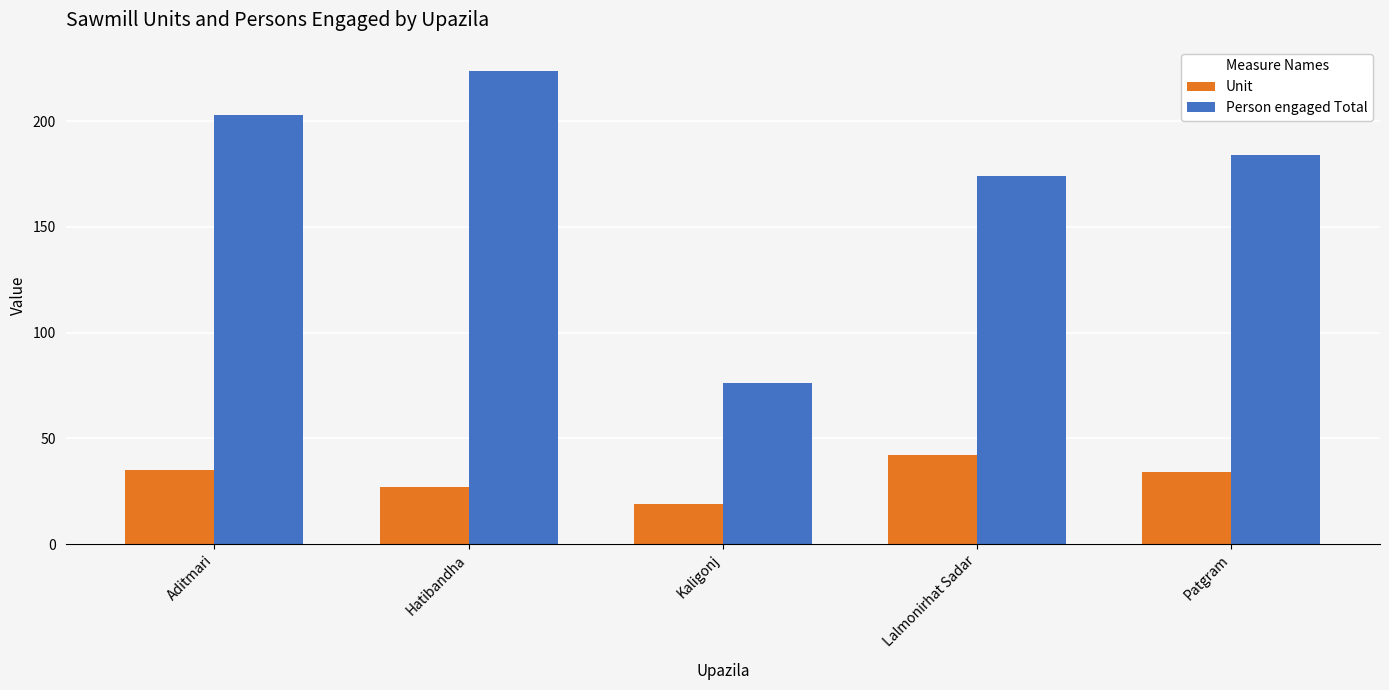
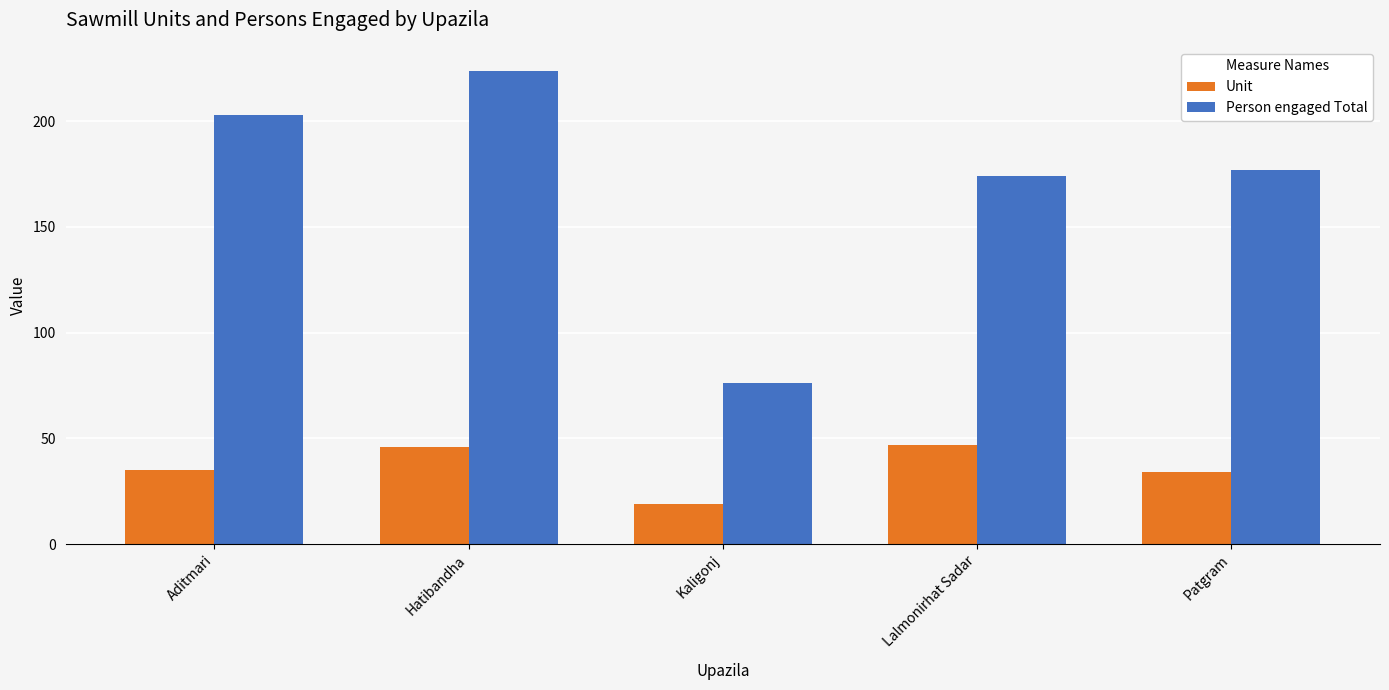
  {
    "Unit": {
      "Aditmari": 35,
-     "Hatibandha": 27,
+     "Hatibandha": 46,
      "Kaligonj": 19,
-     "Lalmonirhat Sadar": 42,
+     "Lalmonirhat Sadar": 47,
      "Patgram": 34
    },
    "Person engaged Total": {
      "Aditmari": 203,
      "Hatibandha": 224,
      "Kaligonj": 76,
      "Lalmonirhat Sadar": 174,
-     "Patgram": 184
+     "Patgram": 177
    }
  }
